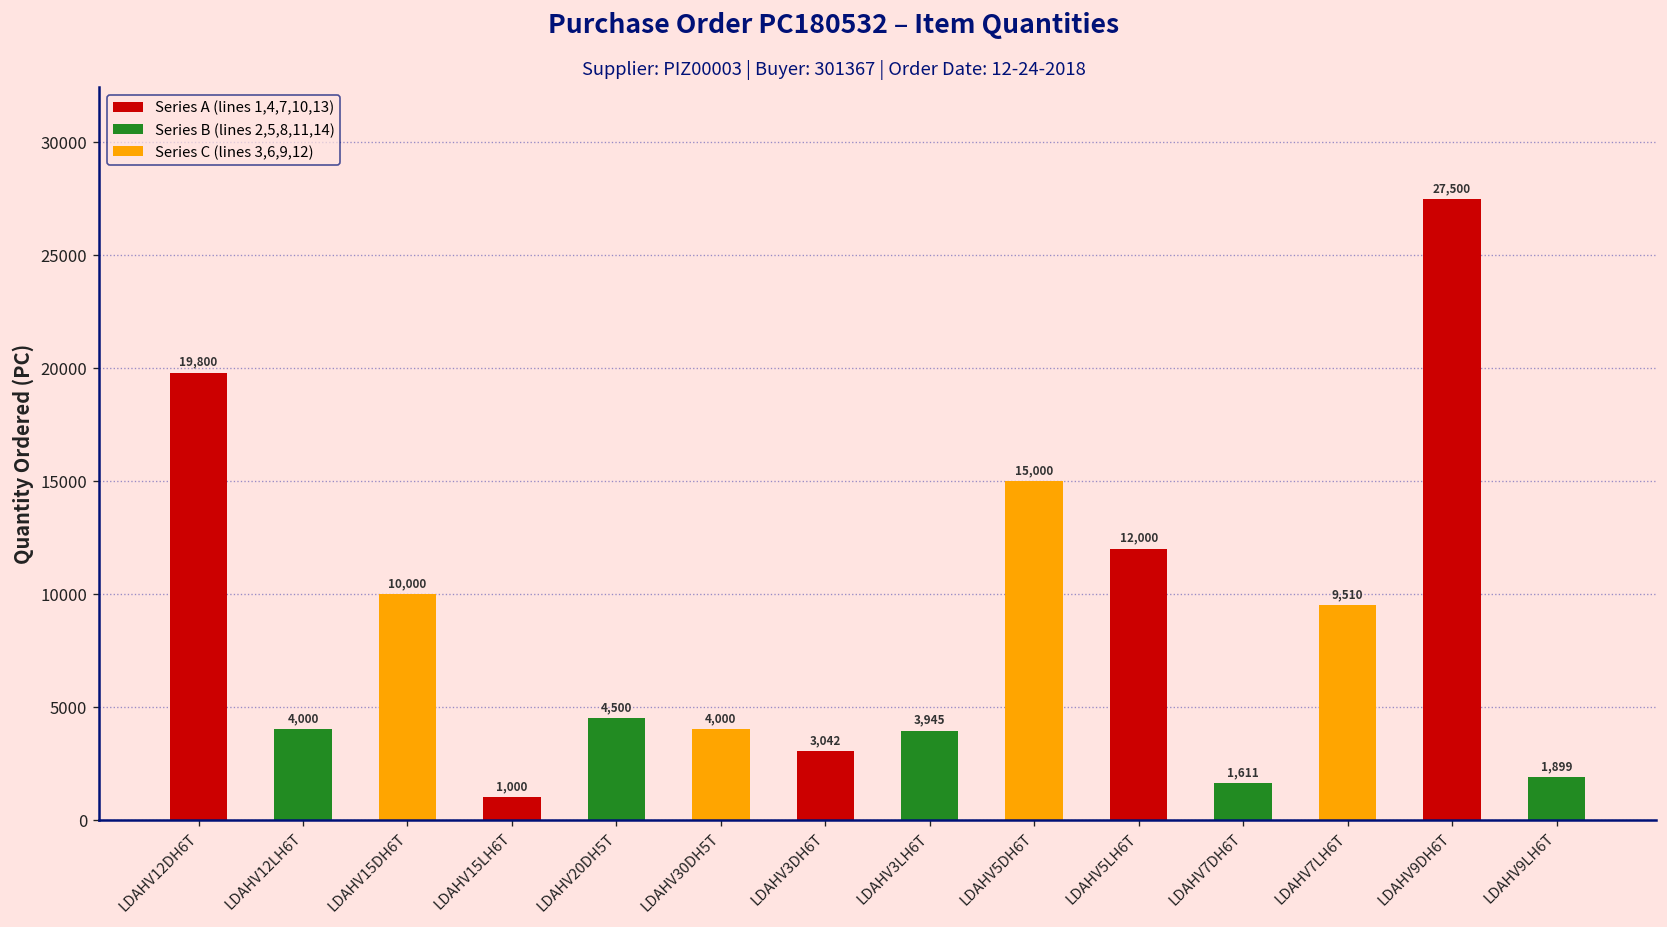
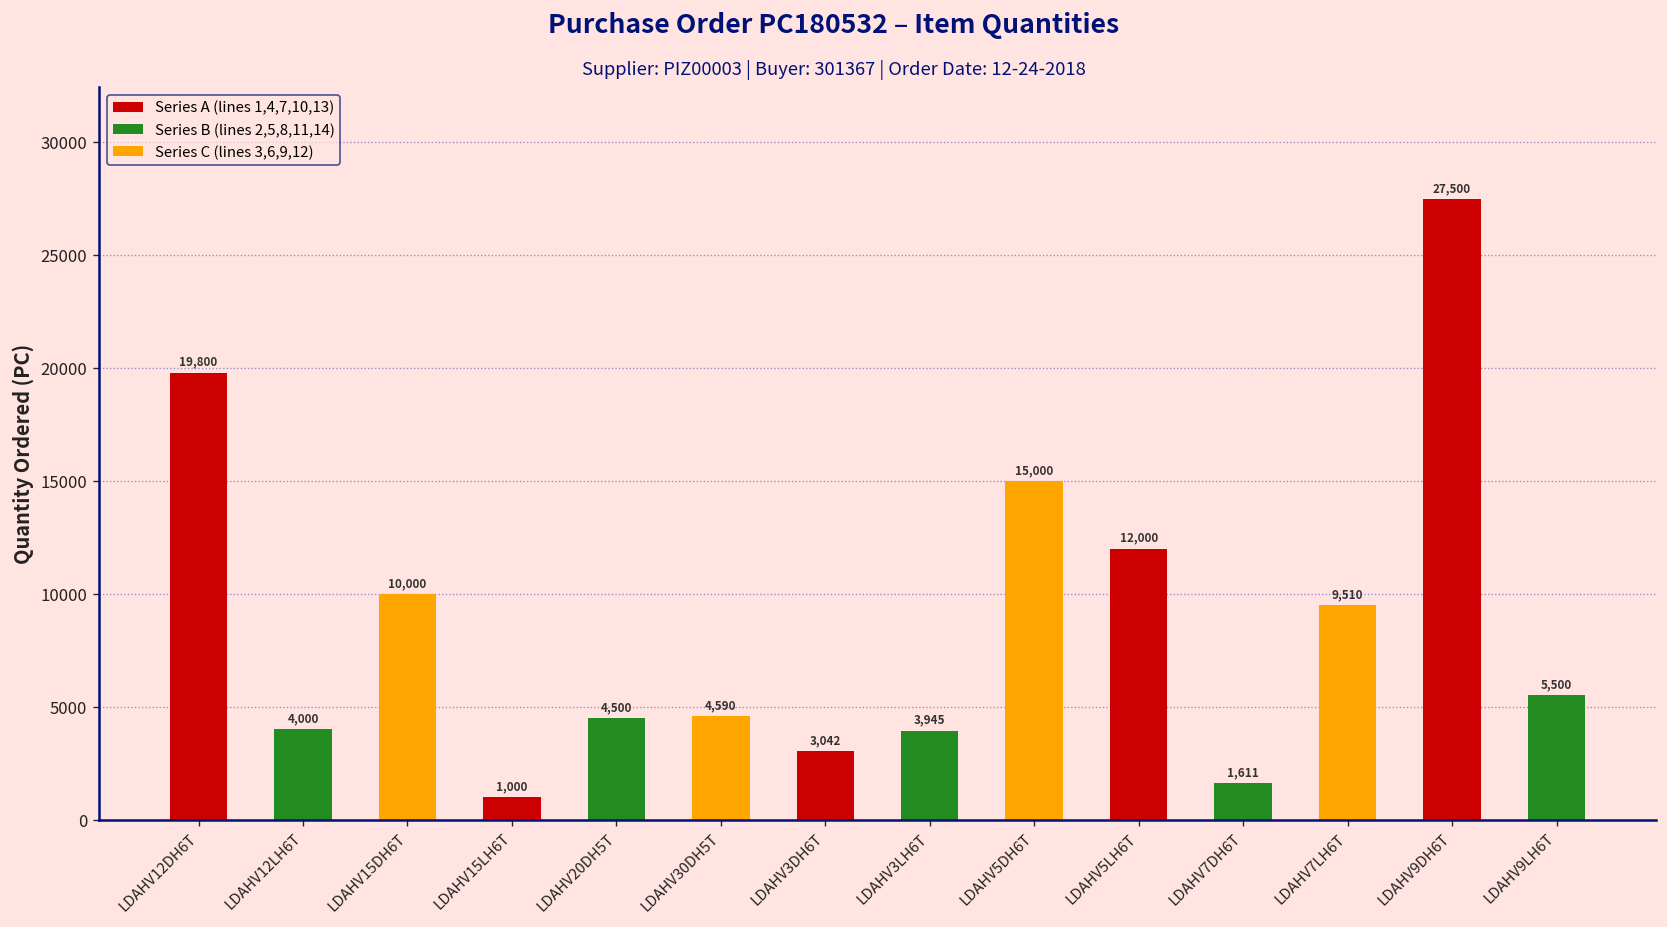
  {
    "LDAHV12DH6T": "19,800",
    "LDAHV12LH6T": "4,000",
    "LDAHV15DH6T": "10,000",
    "LDAHV15LH6T": "1,000",
    "LDAHV20DH5T": "4,500",
-   "LDAHV30DH5T": "4,000",
+   "LDAHV30DH5T": "4,590",
    "LDAHV3DH6T": "3,042",
    "LDAHV3LH6T": "3,945",
    "LDAHV5DH6T": "15,000",
    "LDAHV5LH6T": "12,000",
    "LDAHV7DH6T": "1,611",
    "LDAHV7LH6T": "9,510",
    "LDAHV9DH6T": "27,500",
-   "LDAHV9LH6T": "1,899"
+   "LDAHV9LH6T": "5,500"
  }
